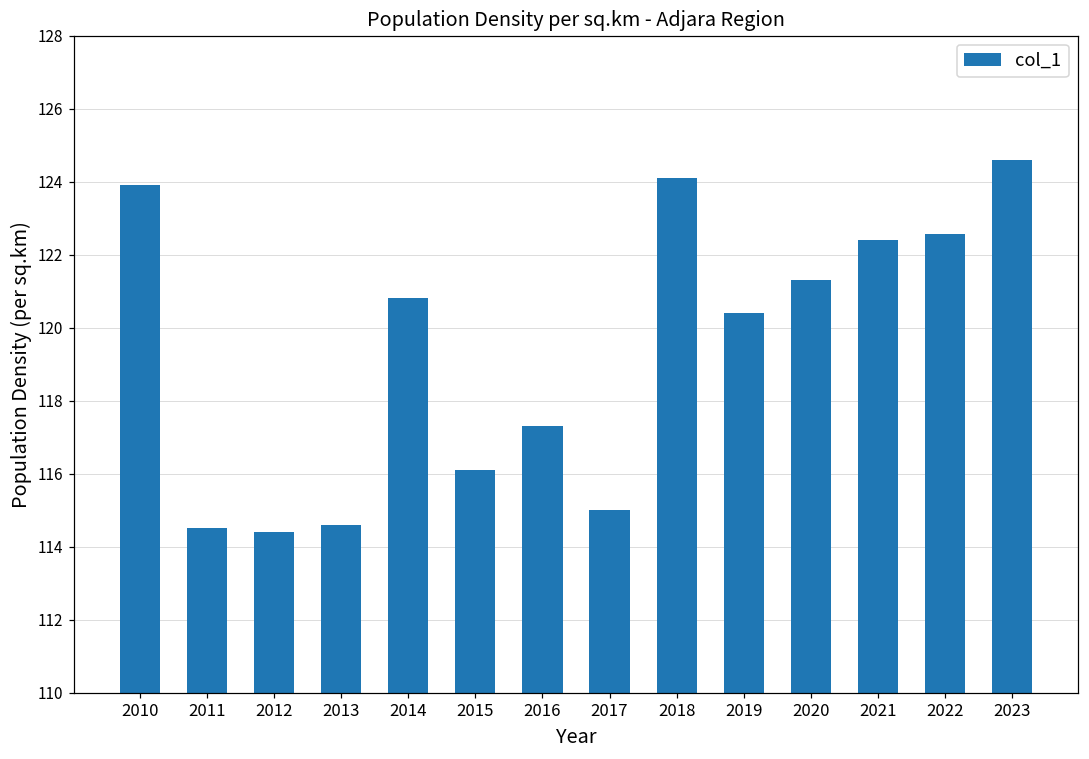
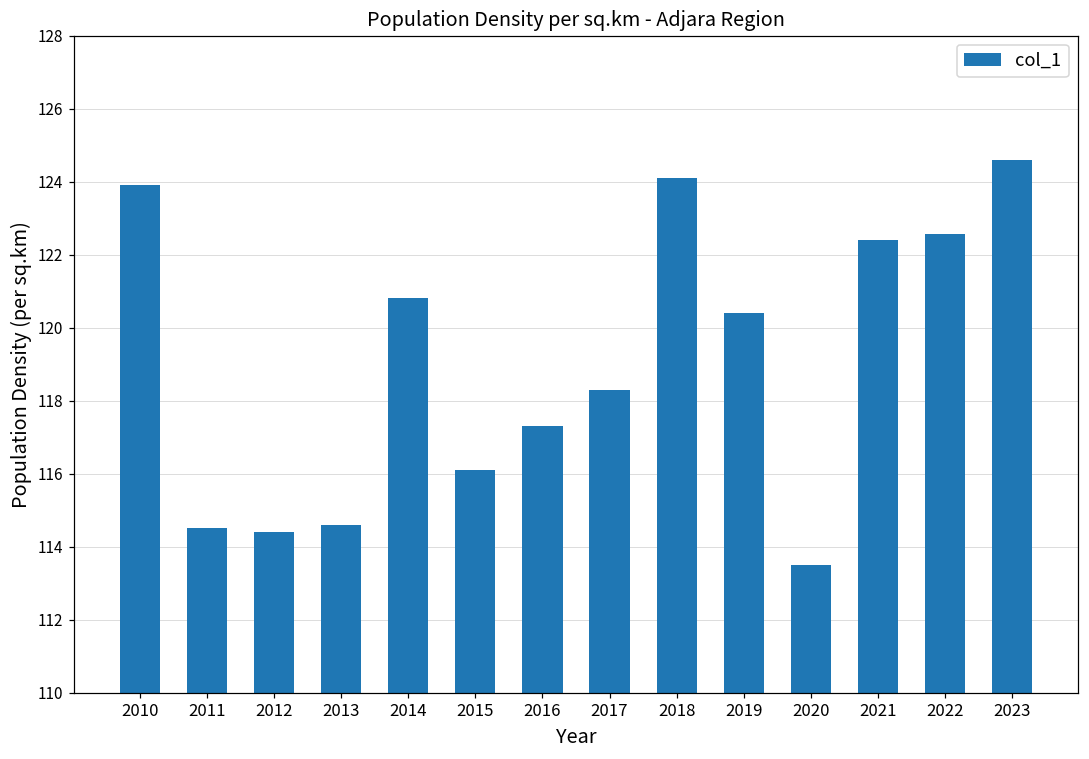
  {
    "2010": 123.9,
    "2011": 114.5,
    "2012": 114.4,
    "2013": 114.6,
    "2014": 120.8,
    "2015": 116.1,
    "2016": 117.3,
-   "2017": 115.0,
+   "2017": 118.3,
    "2018": 124.1,
    "2019": 120.4,
-   "2020": 121.3,
+   "2020": 113.5,
    "2021": 122.4,
    "2022": 122.6,
    "2023": 124.6
  }
